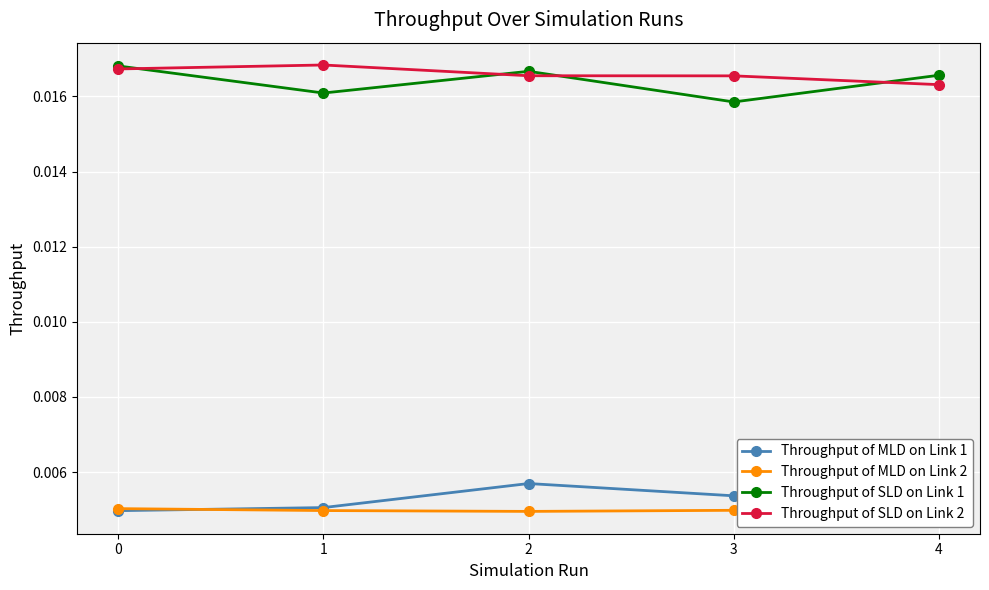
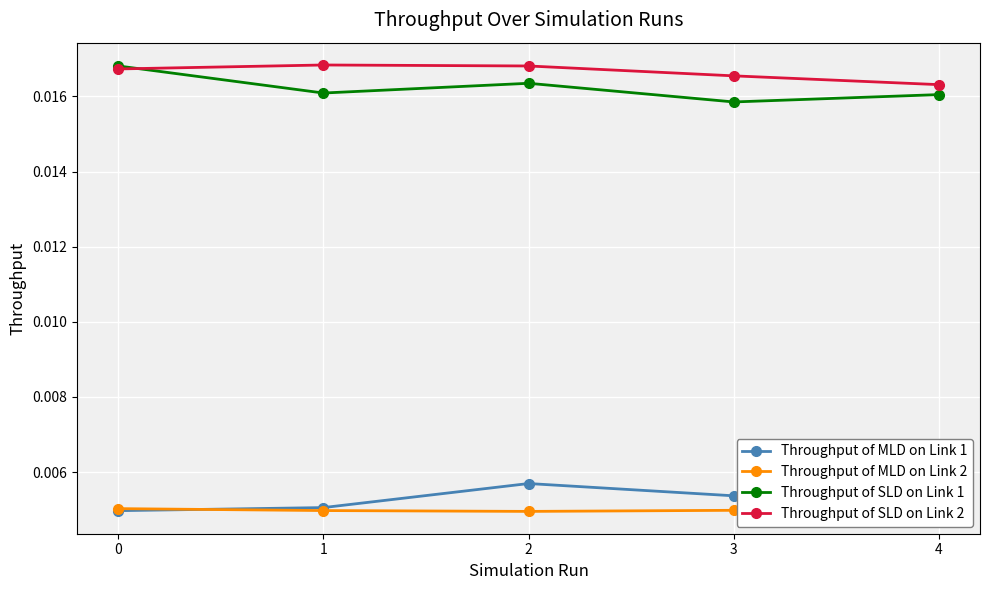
  {
    "Throughput of MLD on Link 1": {
      "1": 0.0051,
      "2": 0.0057,
      "3": 0.0054
    },
    "Throughput of MLD on Link 2": {
      "1": 0.0050,
      "2": 0.0050,
      "3": 0.0050
    },
    "Throughput of SLD on Link 1": {
      "0": 0.0168,
      "1": 0.0161,
-     "2": 0.0167,
+     "2": 0.0164,
      "3": 0.0159,
-     "4": 0.0166
+     "4": 0.0161
    },
    "Throughput of SLD on Link 2": {
      "0": 0.0167,
      "1": 0.0168,
-     "2": 0.0166,
+     "2": 0.0168,
      "3": 0.0165,
      "4": 0.0163
    }
  }
